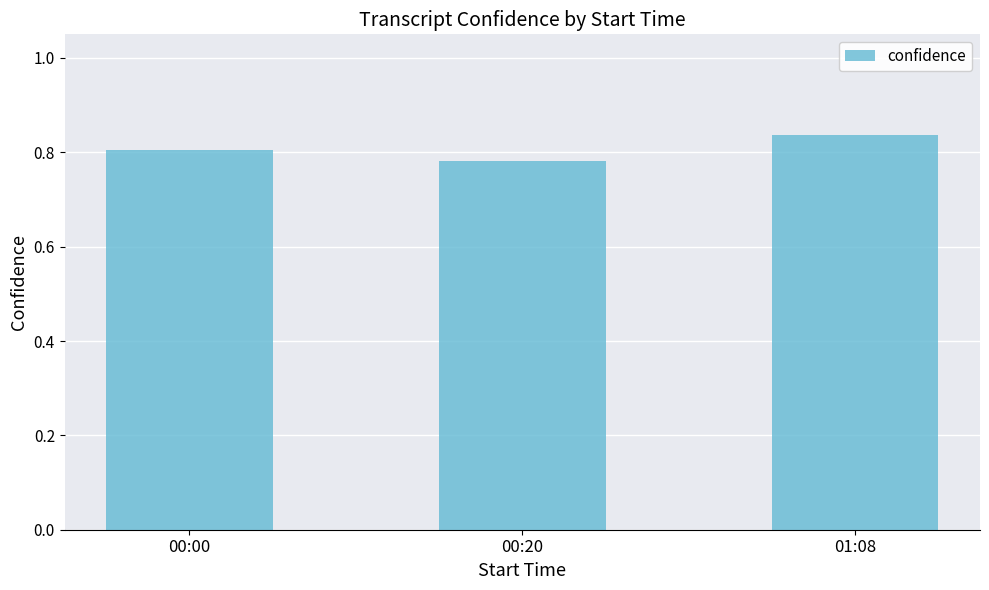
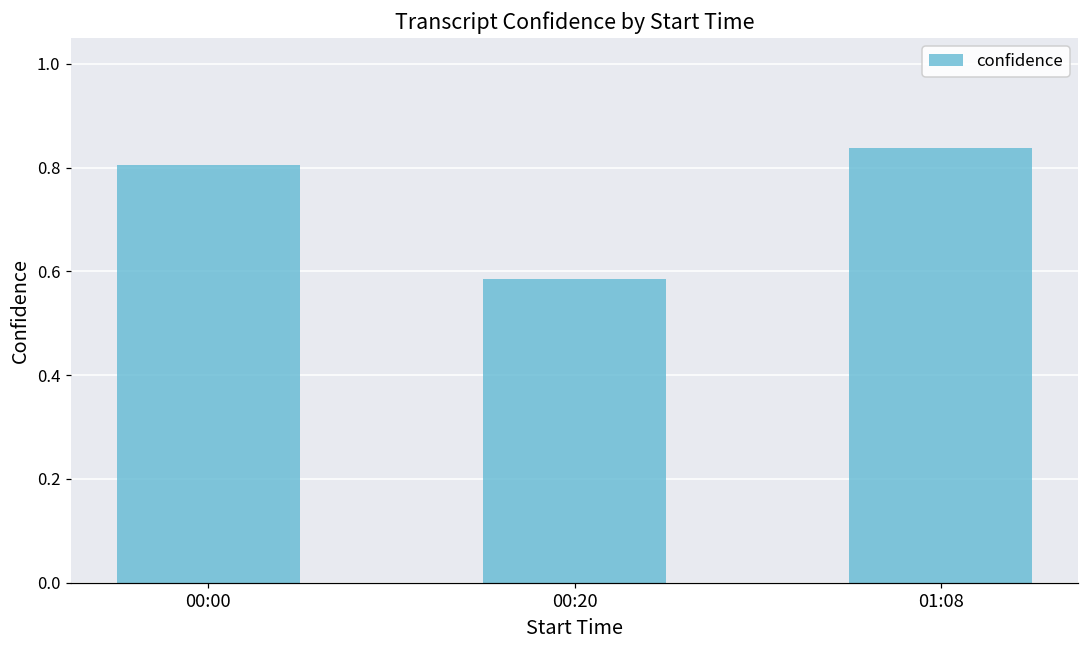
  {
    "00:00": 0.80,
-   "00:20": 0.78,
+   "00:20": 0.59,
    "01:08": 0.84
  }
